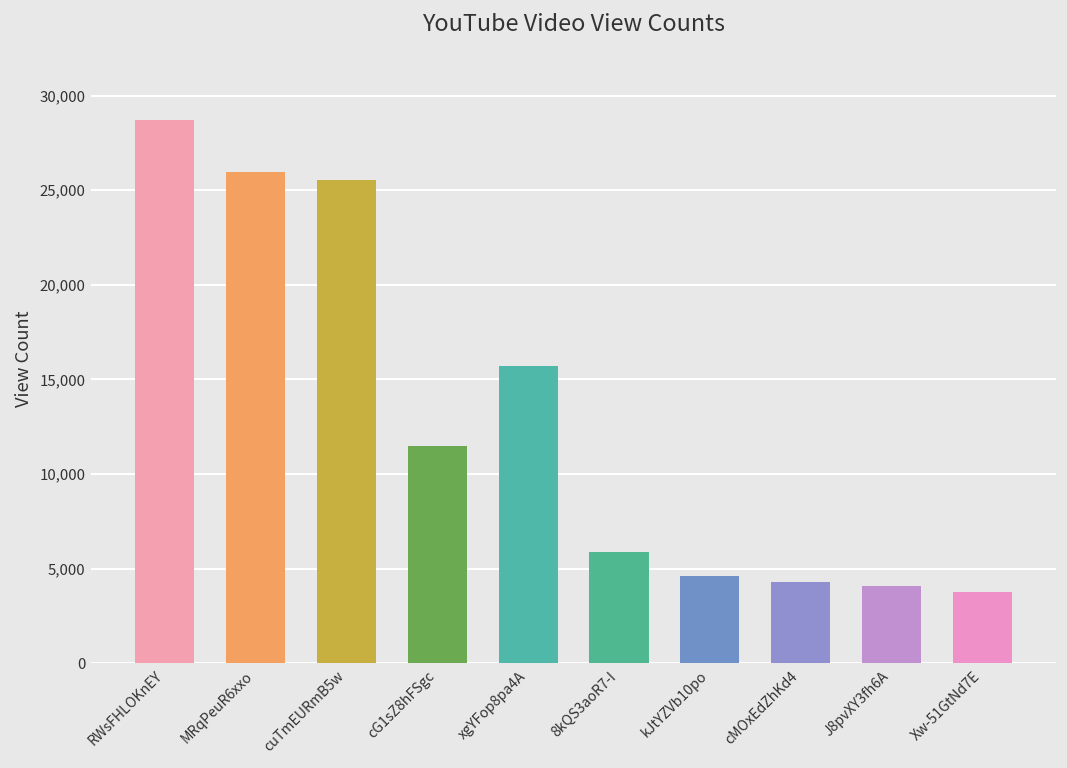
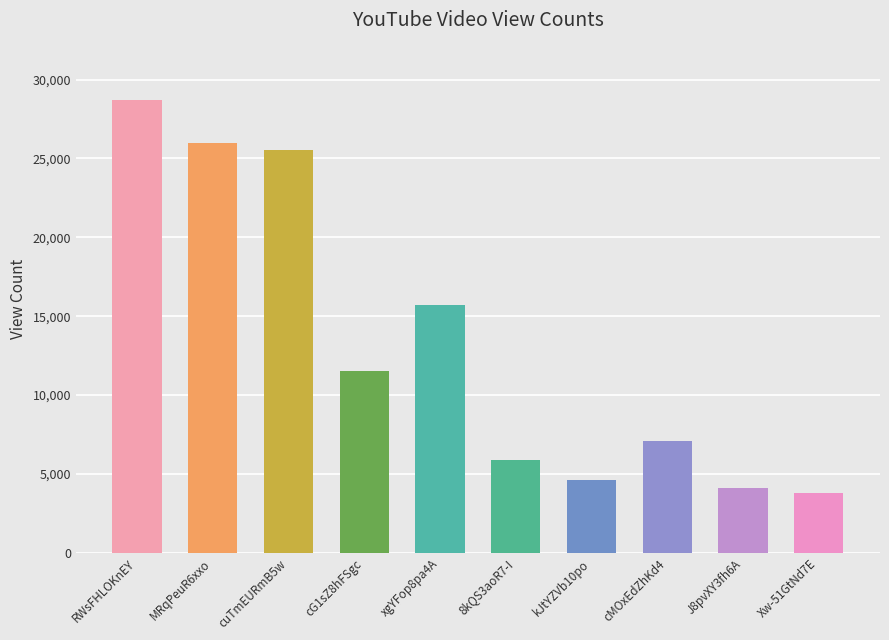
  {
    "RWsFHLOKnEY": "28,700",
    "MRqPeuR6xxo": "26,000",
    "cuTmEURmB5w": "25,500",
    "cG1sZ8hFSgc": "11,500",
    "xgYFop8pa4A": "15,700",
    "8kQS3aoR7-I": "5,900",
    "kJtYZVb10po": "4,600",
-   "cMOxEdZhKd4": "4,300",
+   "cMOxEdZhKd4": "7,100",
    "J8pvXY3fh6A": "4,100",
    "Xw-51GtNd7E": "3,800"
  }
